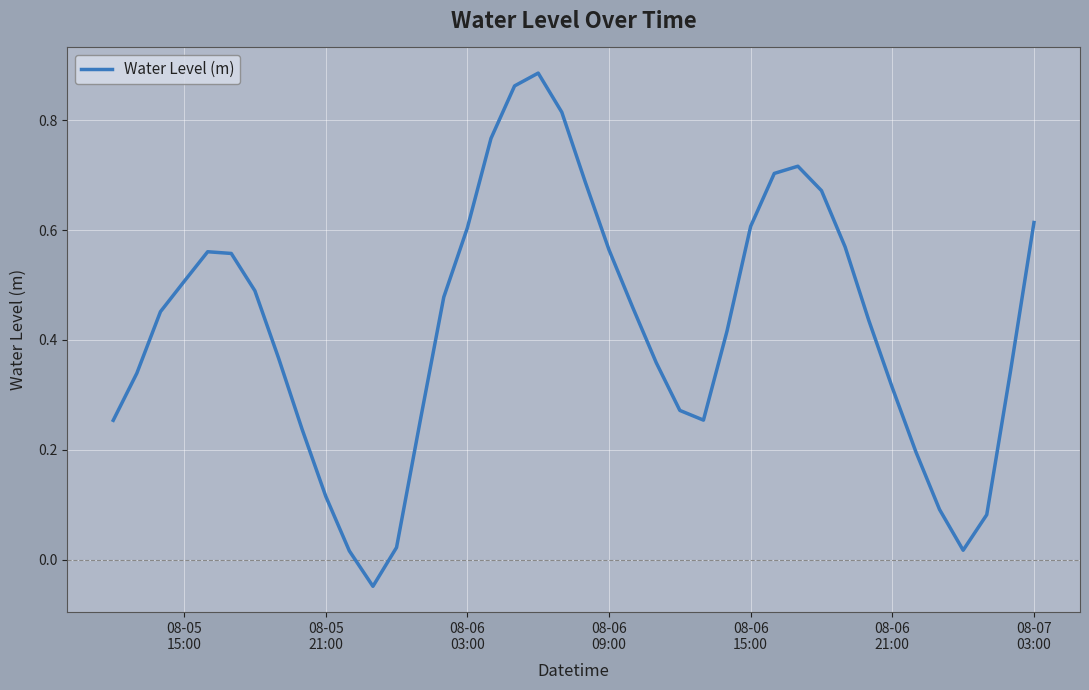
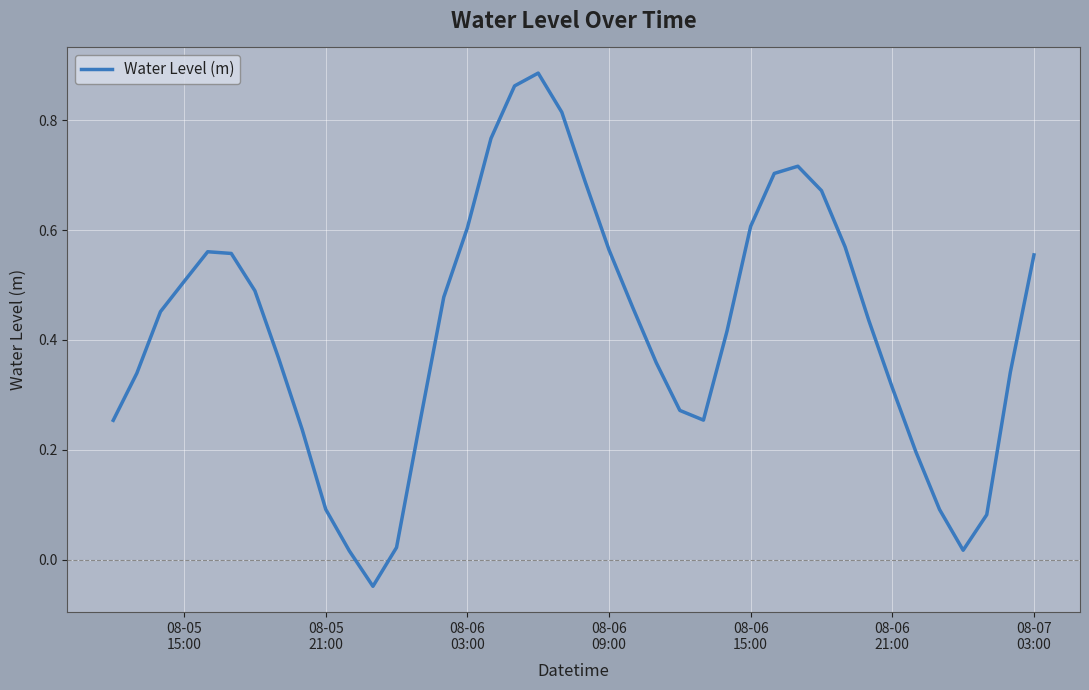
  {
    "08-05 15:00": 0.51,
-   "08-05 21:00": 0.12,
+   "08-05 21:00": 0.09,
    "08-06 03:00": 0.60,
    "08-06 09:00": 0.56,
    "08-06 15:00": 0.61,
    "08-06 21:00": 0.31,
-   "08-07 03:00": 0.61
+   "08-07 03:00": 0.55
  }
